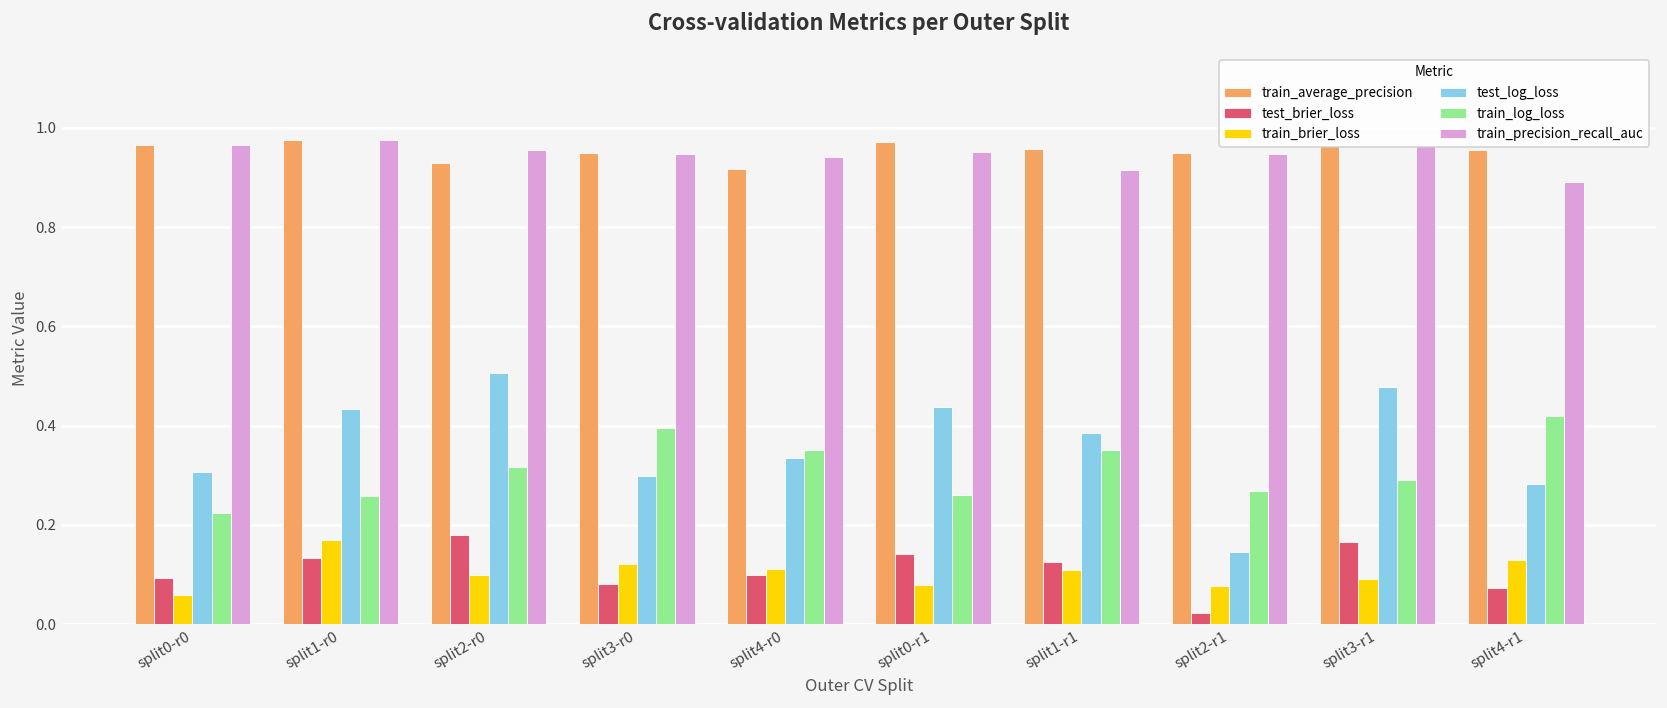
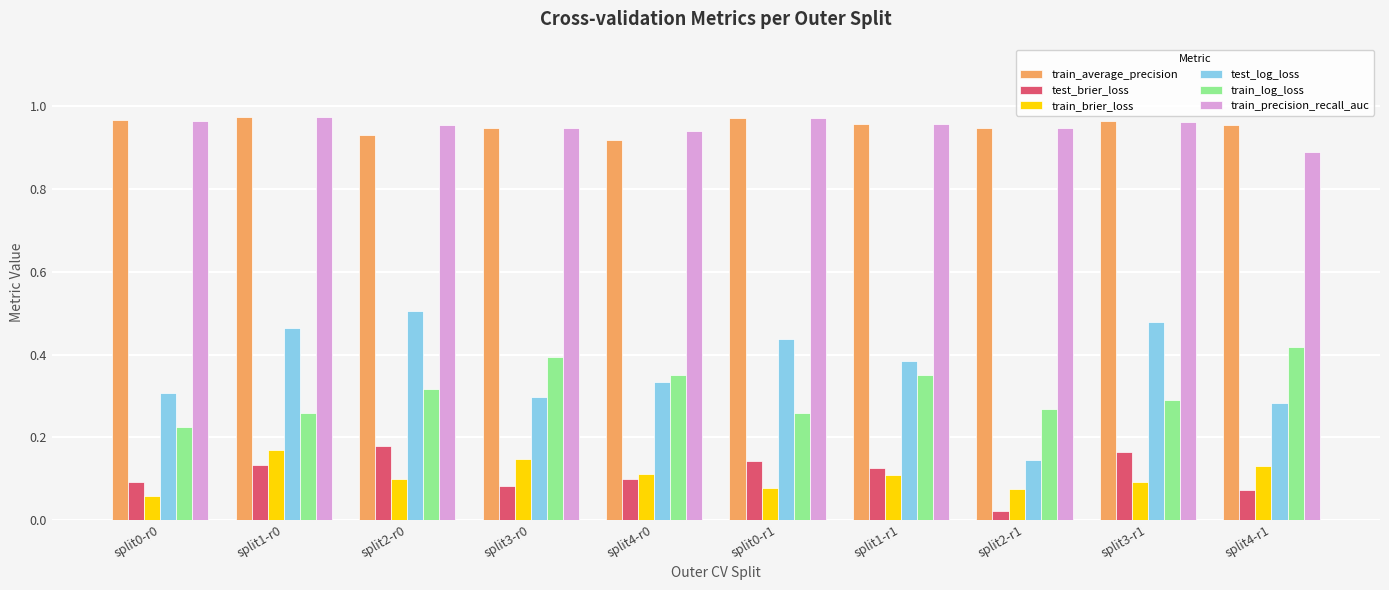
  {
    "train_average_precision": {
      "split0-r0": 0.97,
      "split1-r0": 0.98,
      "split2-r0": 0.93,
      "split3-r0": 0.95,
      "split4-r0": 0.92,
      "split0-r1": 0.97,
      "split1-r1": 0.96,
      "split2-r1": 0.95,
      "split3-r1": 0.96,
      "split4-r1": 0.96
    },
    "test_brier_loss": {
      "split0-r0": 0.09,
      "split1-r0": 0.13,
      "split2-r0": 0.18,
      "split3-r0": 0.08,
      "split4-r0": 0.10,
      "split0-r1": 0.14,
      "split1-r1": 0.13,
      "split2-r1": 0.02,
      "split3-r1": 0.17,
      "split4-r1": 0.07
    },
    "train_brier_loss": {
      "split0-r0": 0.06,
      "split1-r0": 0.17,
      "split2-r0": 0.10,
-     "split3-r0": 0.12,
+     "split3-r0": 0.15,
      "split4-r0": 0.11,
      "split0-r1": 0.08,
      "split1-r1": 0.11,
      "split2-r1": 0.08,
      "split3-r1": 0.09,
      "split4-r1": 0.13
    },
    "test_log_loss": {
      "split0-r0": 0.31,
-     "split1-r0": 0.43,
+     "split1-r0": 0.46,
      "split2-r0": 0.51,
      "split3-r0": 0.30,
      "split4-r0": 0.33,
      "split0-r1": 0.44,
      "split1-r1": 0.39,
      "split2-r1": 0.15,
      "split3-r1": 0.48,
      "split4-r1": 0.28
    },
    "train_log_loss": {
      "split0-r0": 0.22,
      "split1-r0": 0.26,
      "split2-r0": 0.32,
      "split3-r0": 0.39,
      "split4-r0": 0.35,
      "split0-r1": 0.26,
      "split1-r1": 0.35,
      "split2-r1": 0.27,
      "split3-r1": 0.29,
      "split4-r1": 0.42
    },
    "train_precision_recall_auc": {
      "split0-r0": 0.97,
      "split1-r0": 0.97,
      "split2-r0": 0.96,
      "split3-r0": 0.95,
      "split4-r0": 0.94,
-     "split0-r1": 0.95,
-     "split1-r1": 0.92,
+     "split0-r1": 0.97,
+     "split1-r1": 0.96,
      "split2-r1": 0.95,
      "split3-r1": 0.96,
      "split4-r1": 0.89
    }
  }
